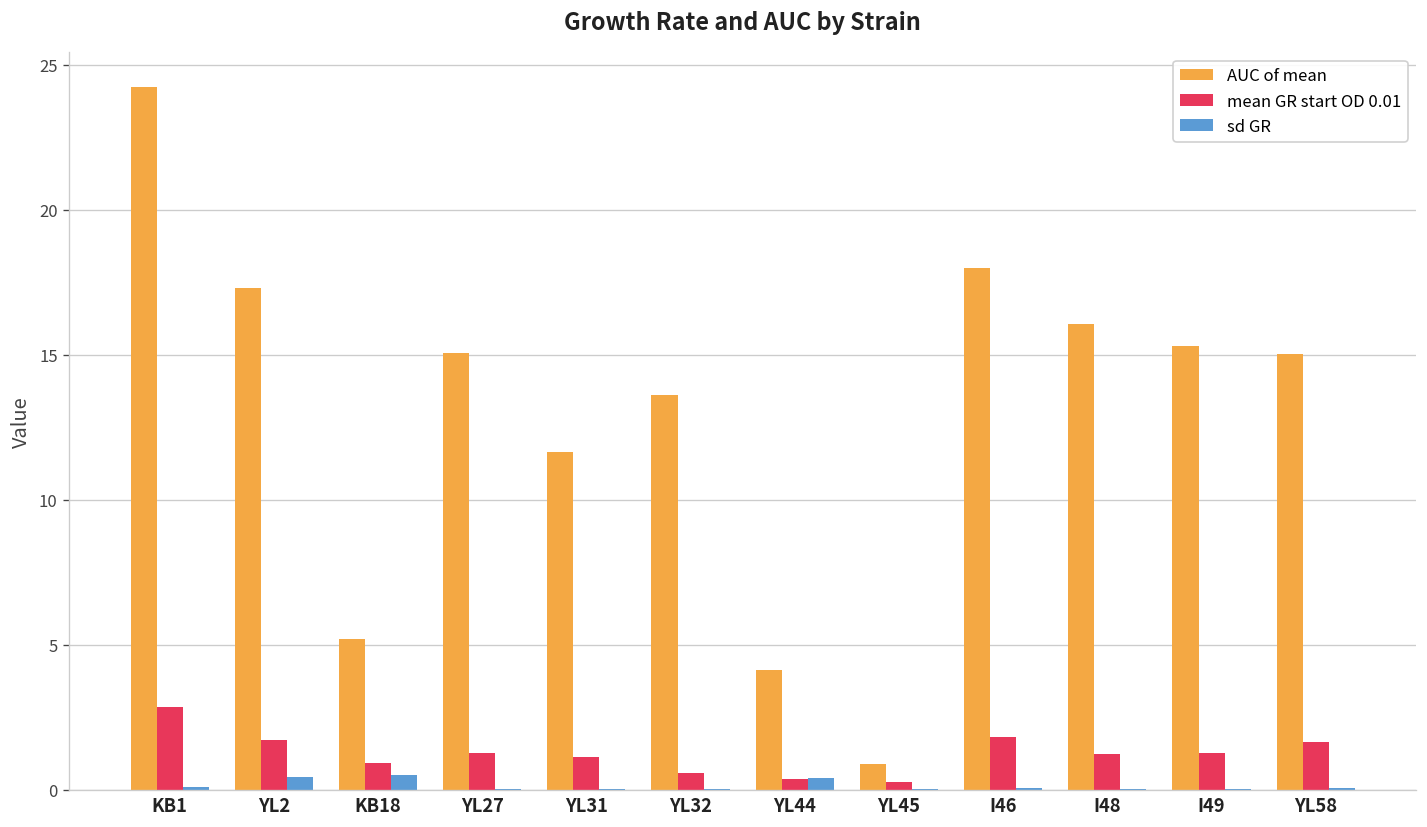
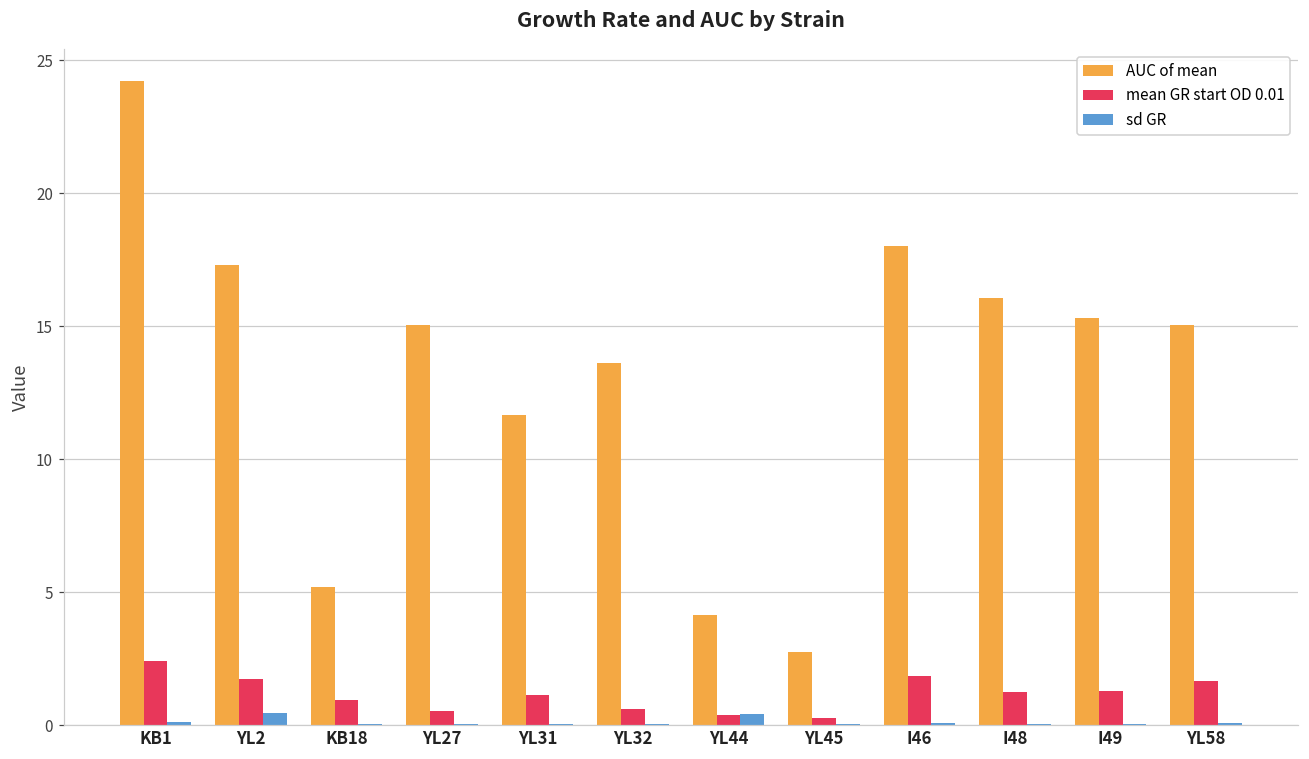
  {
    "AUC of mean": {
      "KB1": 24.2,
      "YL2": 17.3,
      "KB18": 5.2,
      "YL27": 15.0,
      "YL31": 11.7,
      "YL32": 13.6,
      "YL44": 4.1,
-     "YL45": 0.9,
+     "YL45": 2.7,
      "I46": 18.0,
      "I48": 16.1,
      "I49": 15.3,
      "YL58": 15.0
    },
    "mean GR start OD 0.01": {
-     "KB1": 2.8,
+     "KB1": 2.4,
      "YL2": 1.7,
      "KB18": 0.9,
-     "YL27": 1.3,
+     "YL27": 0.5,
      "YL31": 1.1,
      "YL32": 0.6,
      "YL44": 0.4,
      "YL45": 0.3,
      "I46": 1.8,
      "I48": 1.3,
      "I49": 1.3,
      "YL58": 1.6
    },
    "sd GR": {
      "KB1": 0.1,
      "YL2": 0.4,
-     "KB18": 0.5,
+     "KB18": 0.0,
      "YL44": 0.4
    }
  }
